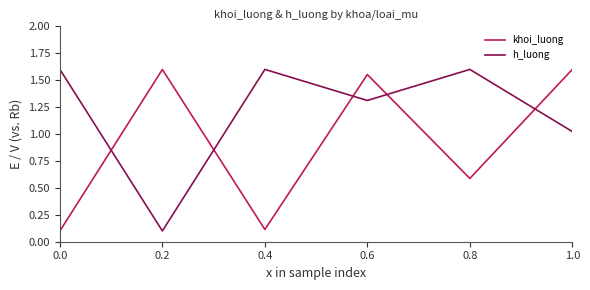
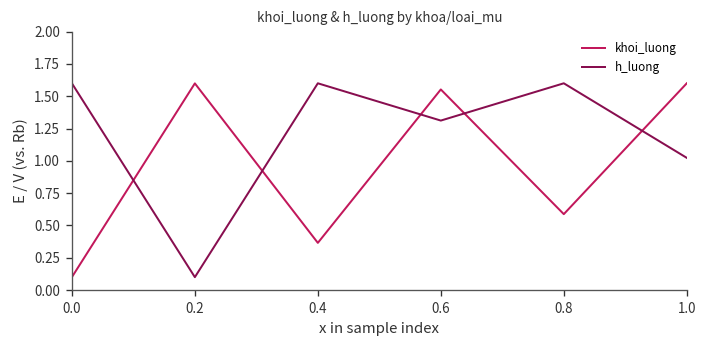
  {
    "khoi_luong": {
      "0.0": 0.10,
      "0.2": 1.60,
-     "0.4": 0.11,
+     "0.4": 0.37,
      "0.6": 1.55,
      "0.8": 0.59,
      "1.0": 1.60
    },
    "h_luong": {
      "0.0": 1.60,
      "0.2": 0.10,
      "0.4": 1.60,
      "0.6": 1.31,
      "0.8": 1.60,
      "1.0": 1.02
    }
  }
